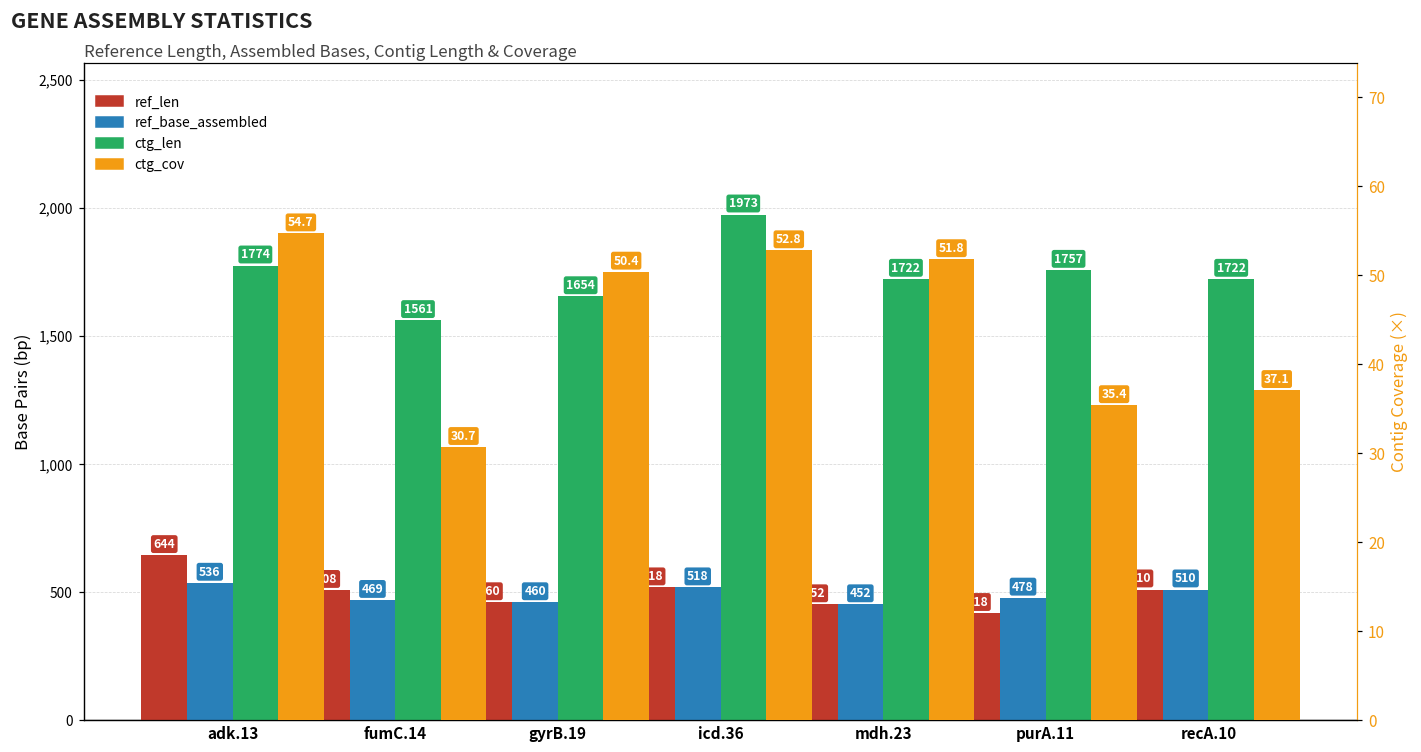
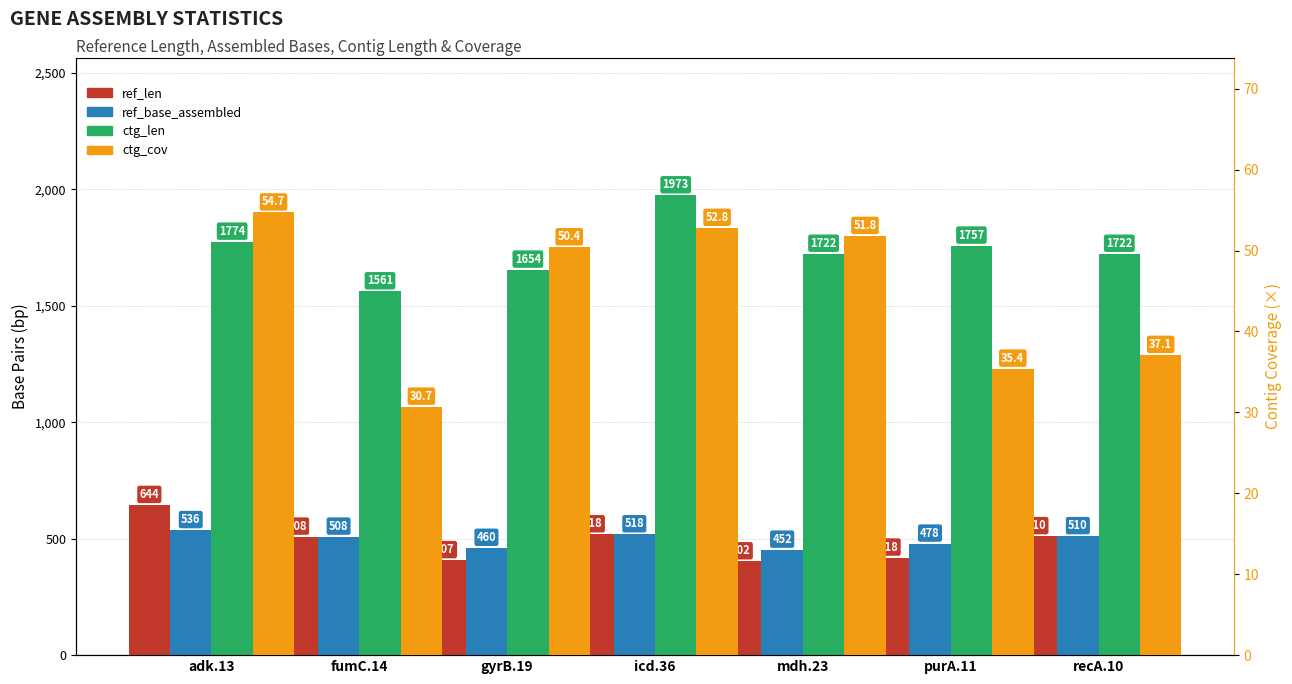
  {
    "ref_len": {
-     "gyrB.19": 460,
-     "mdh.23": 452
+     "gyrB.19": 407,
+     "mdh.23": 402
    },
    "ref_base_assembled": {
-     "fumC.14": 469
+     "fumC.14": 508
    }
  }
